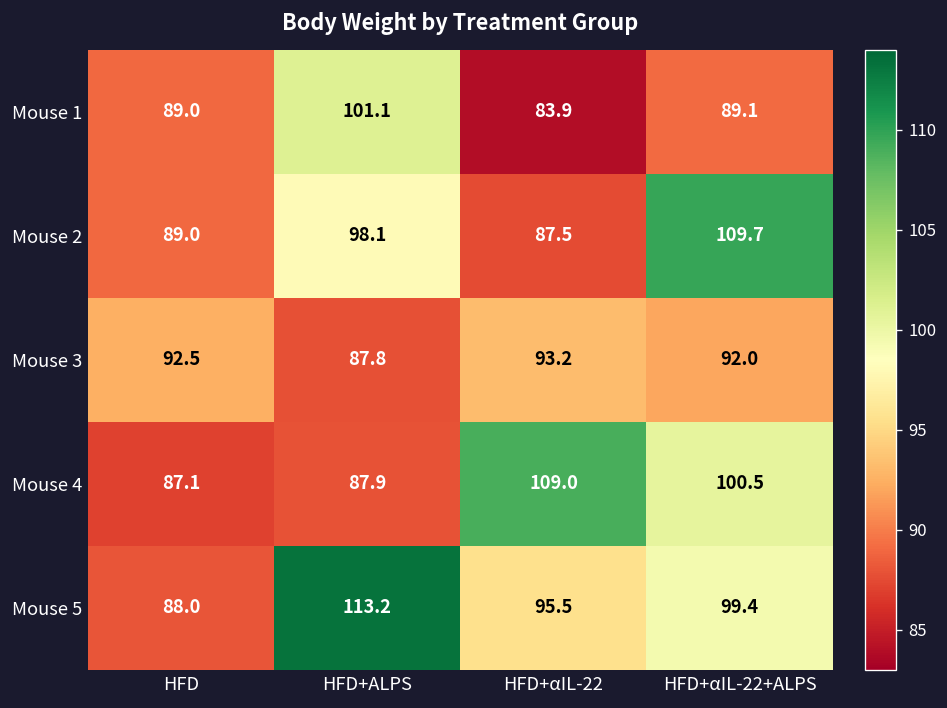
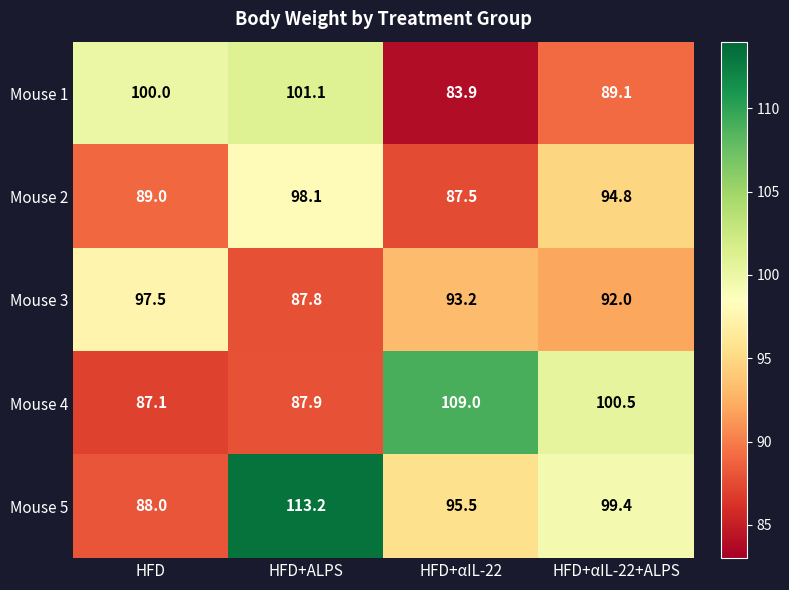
  {
    "Mouse 1": {
-     "HFD": 89.0,
+     "HFD": 100.0,
      "HFD+ALPS": 101.1,
      "HFD+αIL-22": 83.9,
      "HFD+αIL-22+ALPS": 89.1
    },
    "Mouse 2": {
      "HFD": 89.0,
      "HFD+ALPS": 98.1,
      "HFD+αIL-22": 87.5,
-     "HFD+αIL-22+ALPS": 109.7
+     "HFD+αIL-22+ALPS": 94.8
    },
    "Mouse 3": {
-     "HFD": 92.5,
+     "HFD": 97.5,
      "HFD+ALPS": 87.8,
      "HFD+αIL-22": 93.2,
      "HFD+αIL-22+ALPS": 92.0
    },
    "Mouse 4": {
      "HFD": 87.1,
      "HFD+ALPS": 87.9,
      "HFD+αIL-22": 109.0,
      "HFD+αIL-22+ALPS": 100.5
    },
    "Mouse 5": {
      "HFD": 88.0,
      "HFD+ALPS": 113.2,
      "HFD+αIL-22": 95.5,
      "HFD+αIL-22+ALPS": 99.4
    }
  }
